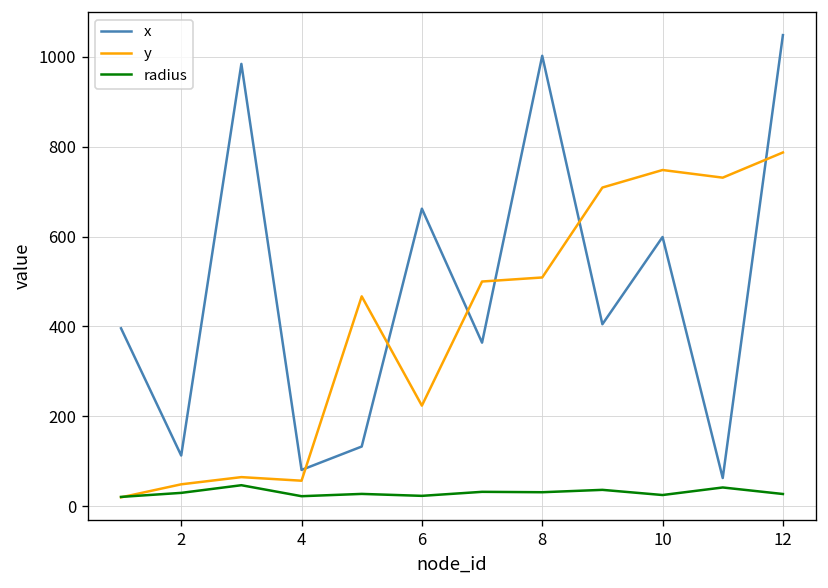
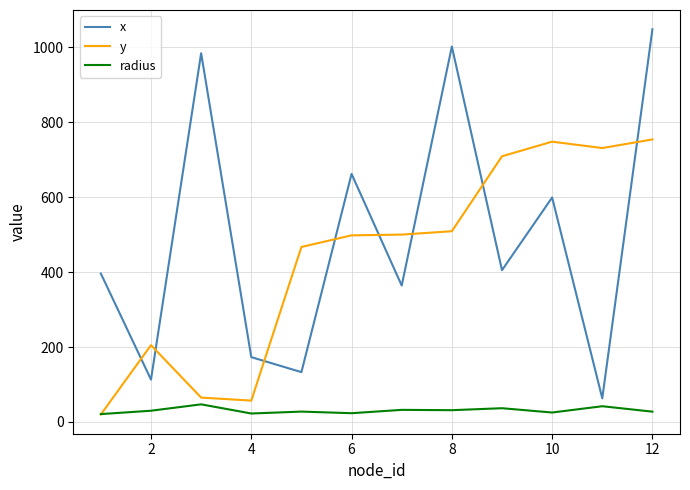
  {
    "x": {
      "2": 110,
-     "4": 80,
+     "4": 170,
      "6": 660,
      "8": 1000,
      "10": 600,
      "12": 1050
    },
    "y": {
-     "2": 50,
+     "2": 210,
      "4": 60,
-     "6": 220,
+     "6": 500,
      "8": 510,
      "10": 750,
-     "12": 790
+     "12": 750
    },
    "radius": {
      "2": 30,
      "4": 20,
      "6": 20,
      "8": 30,
      "10": 30,
      "12": 30
    }
  }
